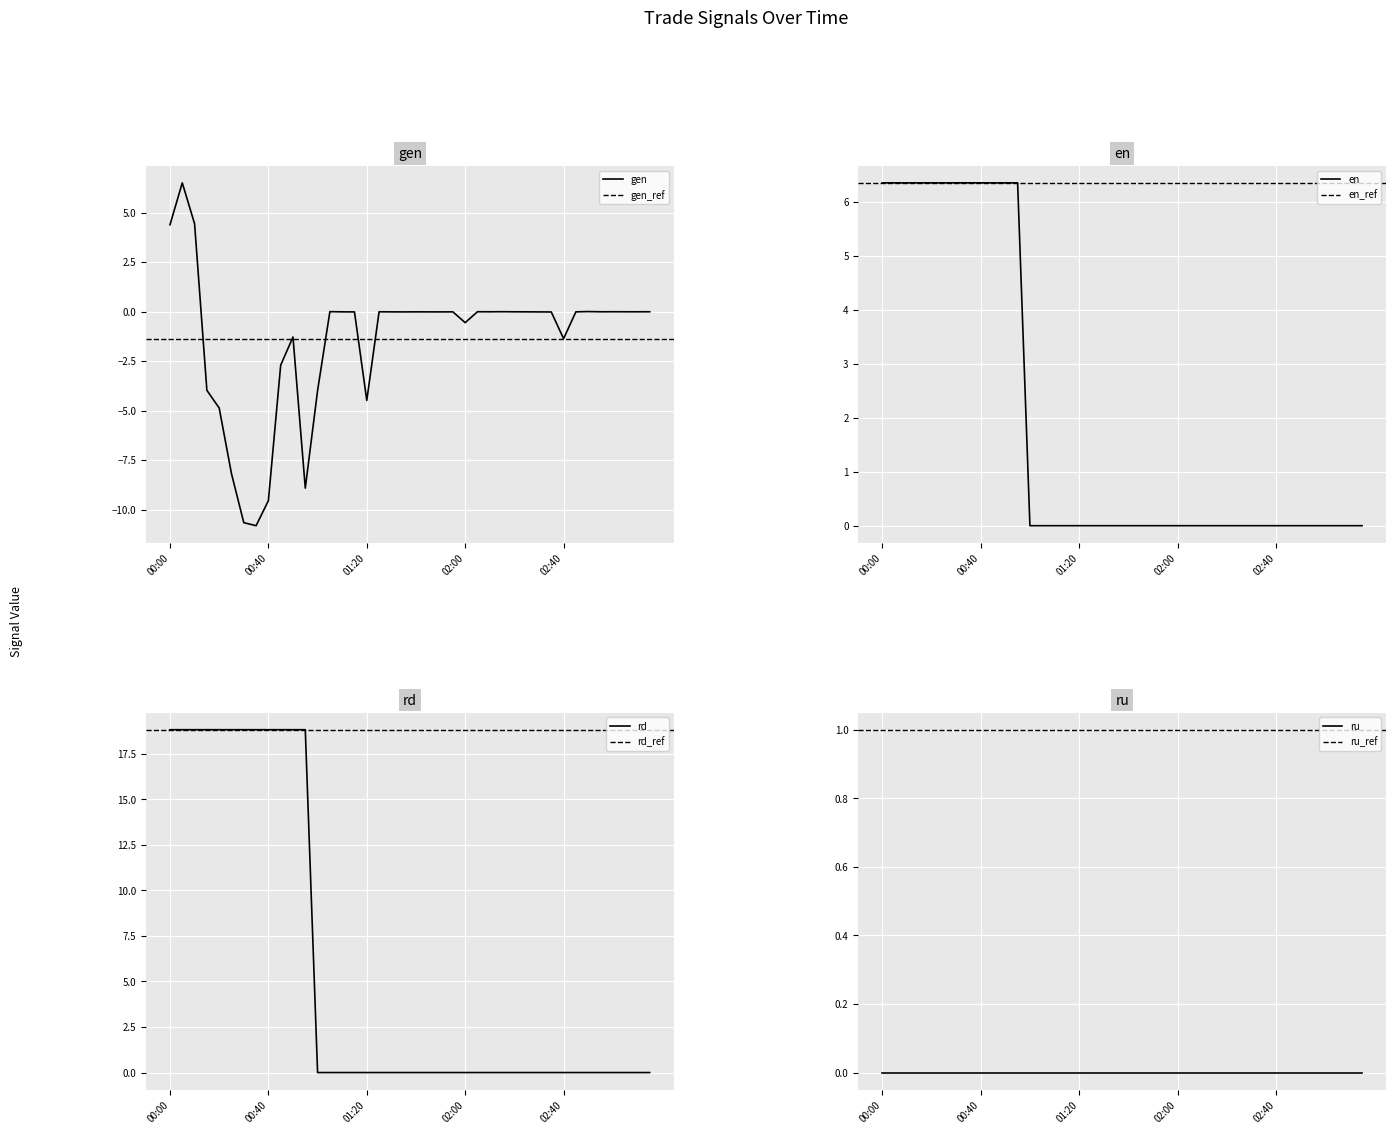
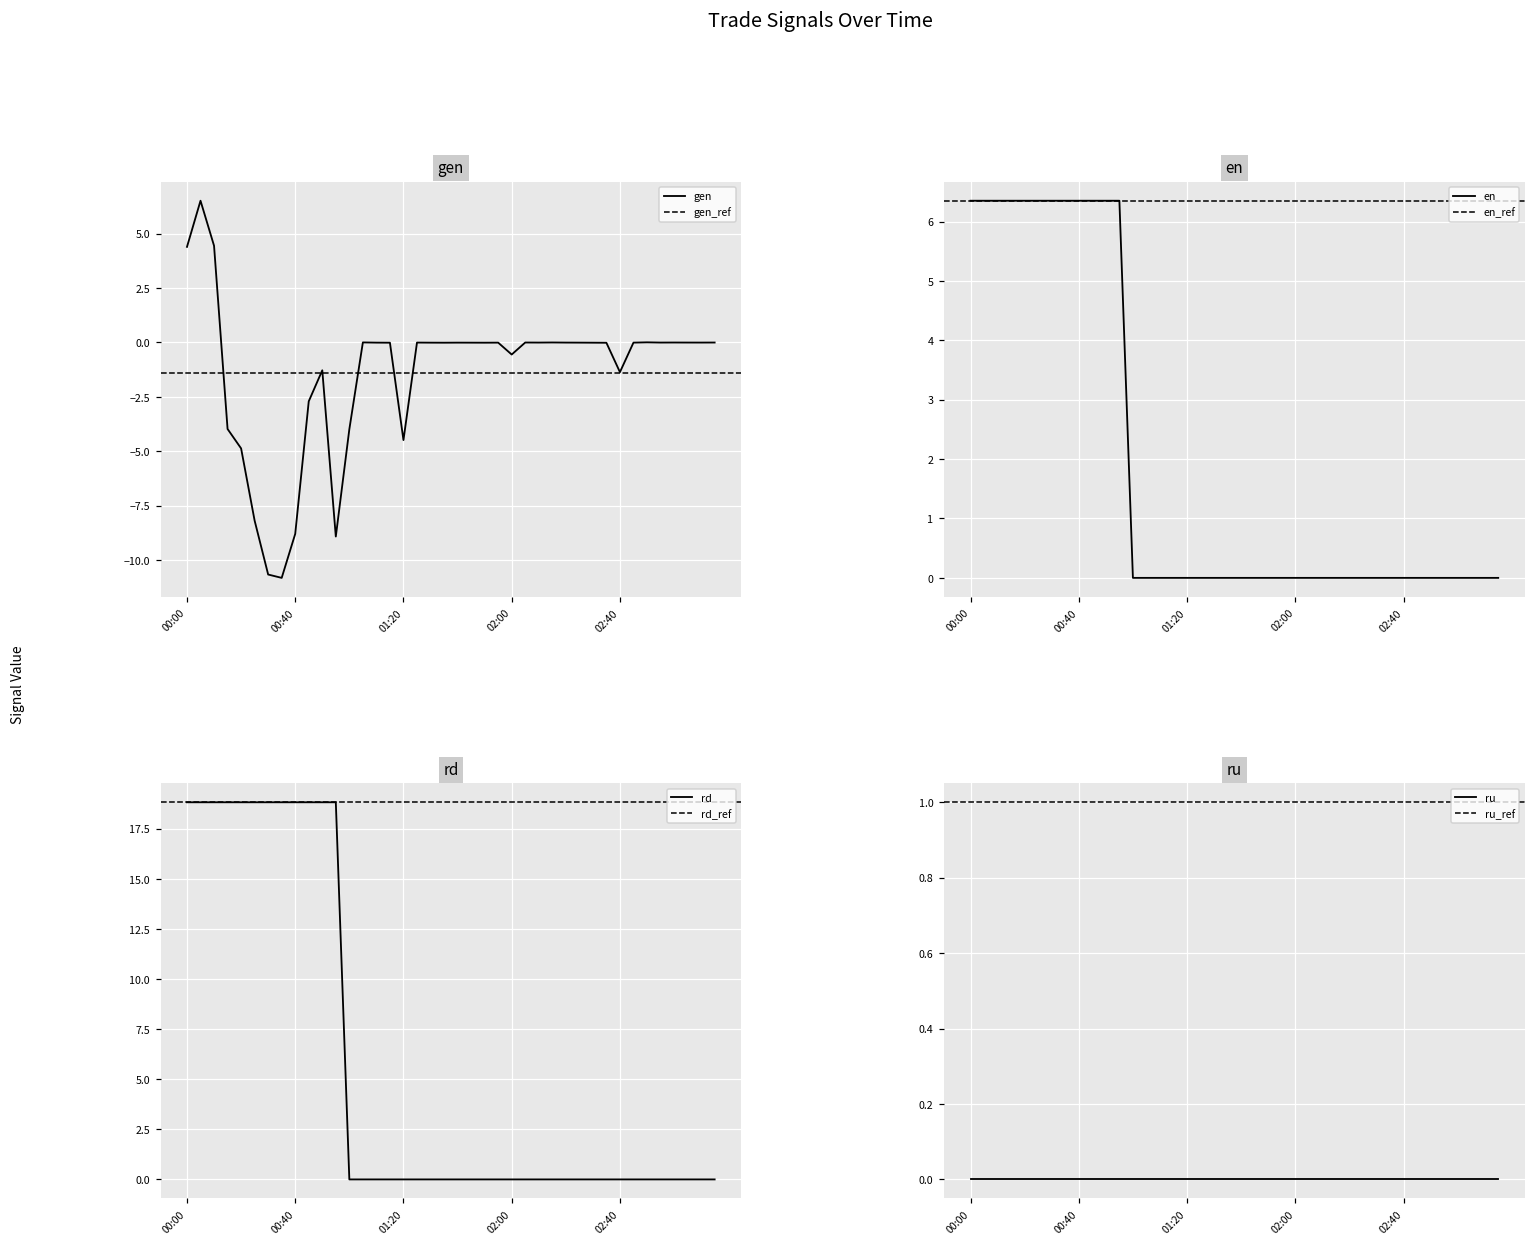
  {
    "gen": {
      "00:00": 4.4,
-     "00:40": -9.6,
+     "00:40": -8.8,
      "01:20": -4.5,
      "02:00": -0.6,
      "02:40": -1.4
    },
    "en": {
      "00:00": 6.4,
      "00:40": 6.4,
      "01:20": 0.0,
      "02:00": 0.0,
      "02:40": 0.0
    },
    "rd": {
      "00:00": 18.8,
      "00:40": 18.8,
      "01:20": 0.0,
      "02:00": 0.0,
      "02:40": 0.0
    },
    "ru": {
      "00:00": 0.00,
      "00:40": 0.00,
      "01:20": 0.00,
      "02:00": 0.00,
      "02:40": 0.00
    }
  }
